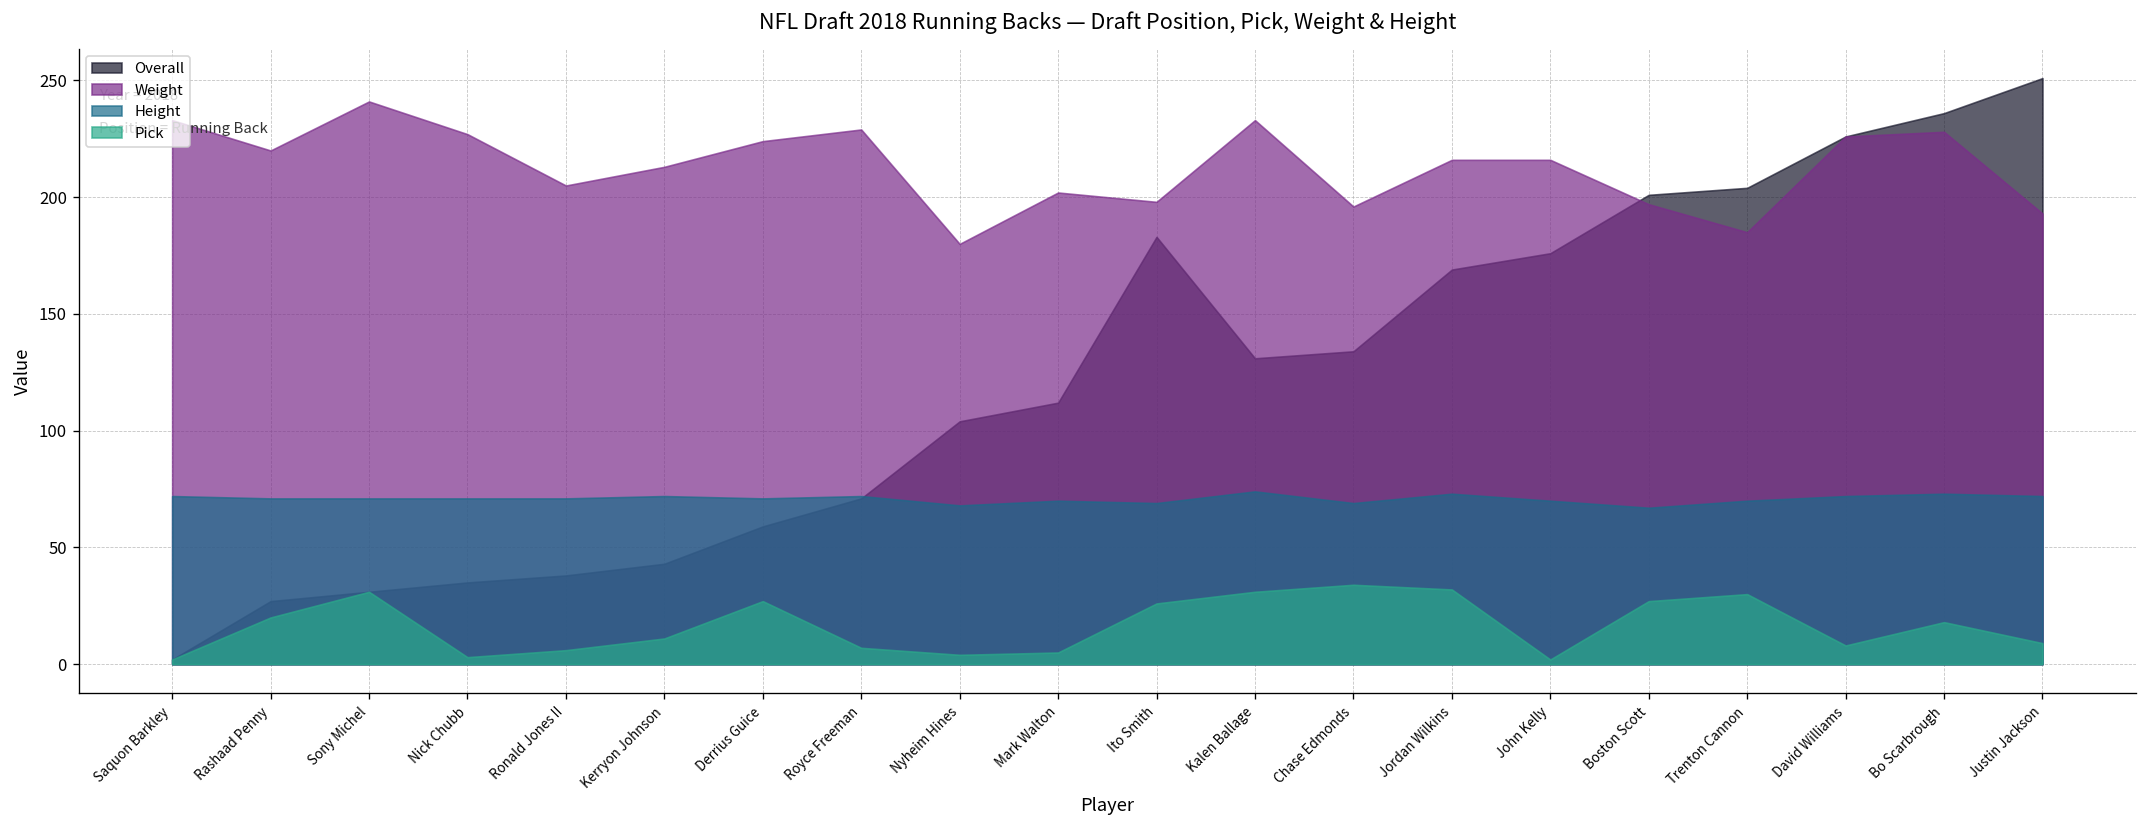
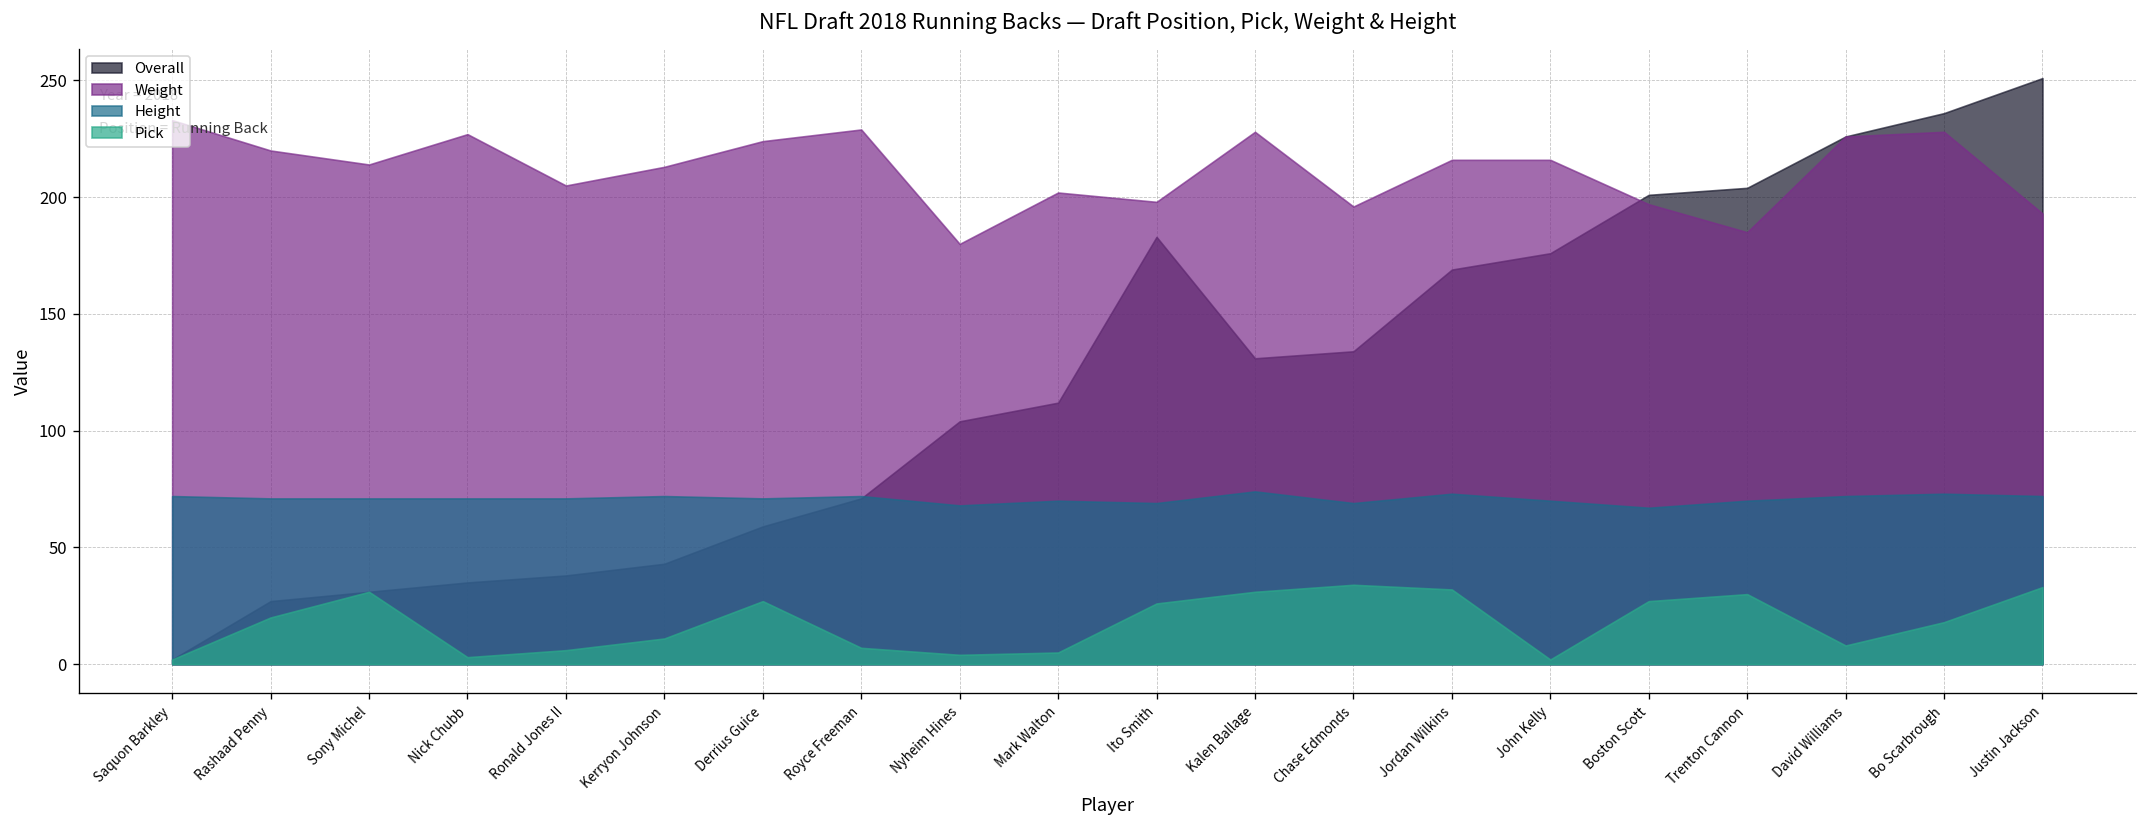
  {
    "Overall": {
      "Rashaad Penny": 27,
      "Nick Chubb": 35,
      "Ronald Jones II": 38,
      "Kerryon Johnson": 43,
      "Derrius Guice": 59,
      "Nyheim Hines": 104,
      "Mark Walton": 112,
      "Ito Smith": 183,
      "Kalen Ballage": 131,
      "Chase Edmonds": 134,
      "Jordan Wilkins": 169,
      "John Kelly": 176,
      "Boston Scott": 201,
      "Trenton Cannon": 204,
      "Bo Scarbrough": 236,
      "Justin Jackson": 251
    },
    "Weight": {
      "Rashaad Penny": 220,
-     "Sony Michel": 241,
+     "Sony Michel": 214,
      "Nick Chubb": 227,
      "Ronald Jones II": 205,
      "Kerryon Johnson": 213,
      "Derrius Guice": 224,
      "Royce Freeman": 229,
      "Nyheim Hines": 180,
      "Mark Walton": 202,
      "Ito Smith": 198,
-     "Kalen Ballage": 233,
+     "Kalen Ballage": 228,
      "Chase Edmonds": 196,
      "Jordan Wilkins": 216,
      "John Kelly": 216,
      "Boston Scott": 197,
      "Trenton Cannon": 185,
      "Bo Scarbrough": 228,
      "Justin Jackson": 193
    },
    "Height": {
      "Saquon Barkley": 72,
      "Rashaad Penny": 71,
      "Sony Michel": 71,
      "Nick Chubb": 71,
      "Ronald Jones II": 71,
      "Kerryon Johnson": 72,
      "Derrius Guice": 71,
      "Nyheim Hines": 68,
      "Mark Walton": 70,
      "Ito Smith": 69,
      "Kalen Ballage": 74,
      "Chase Edmonds": 69,
      "Jordan Wilkins": 73,
      "John Kelly": 70,
      "Boston Scott": 67,
      "Trenton Cannon": 70,
      "David Williams": 72,
      "Bo Scarbrough": 73,
      "Justin Jackson": 72
    },
    "Pick": {
      "Rashaad Penny": 20,
      "Nick Chubb": 3,
      "Ronald Jones II": 6,
      "Kerryon Johnson": 11,
      "Derrius Guice": 27,
      "Royce Freeman": 7,
      "Nyheim Hines": 4,
      "Mark Walton": 5,
      "Ito Smith": 26,
      "Kalen Ballage": 31,
      "Chase Edmonds": 34,
      "Jordan Wilkins": 32,
      "John Kelly": 2,
      "Boston Scott": 27,
      "Trenton Cannon": 30,
      "David Williams": 8,
      "Bo Scarbrough": 18,
-     "Justin Jackson": 9
+     "Justin Jackson": 33
    }
  }
